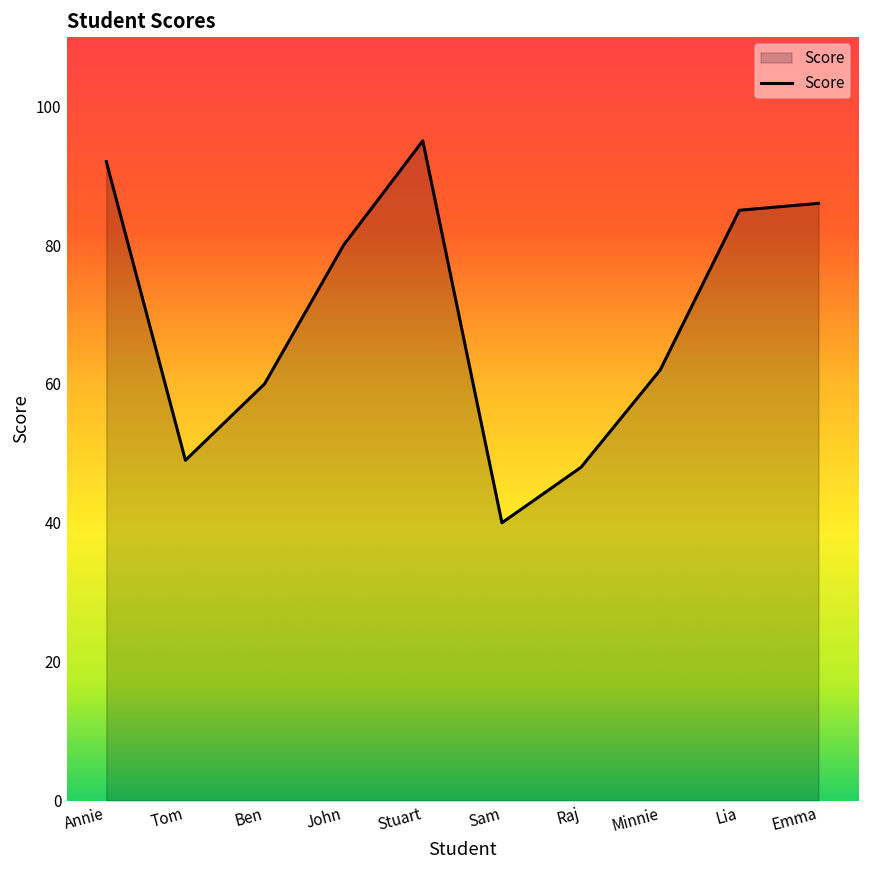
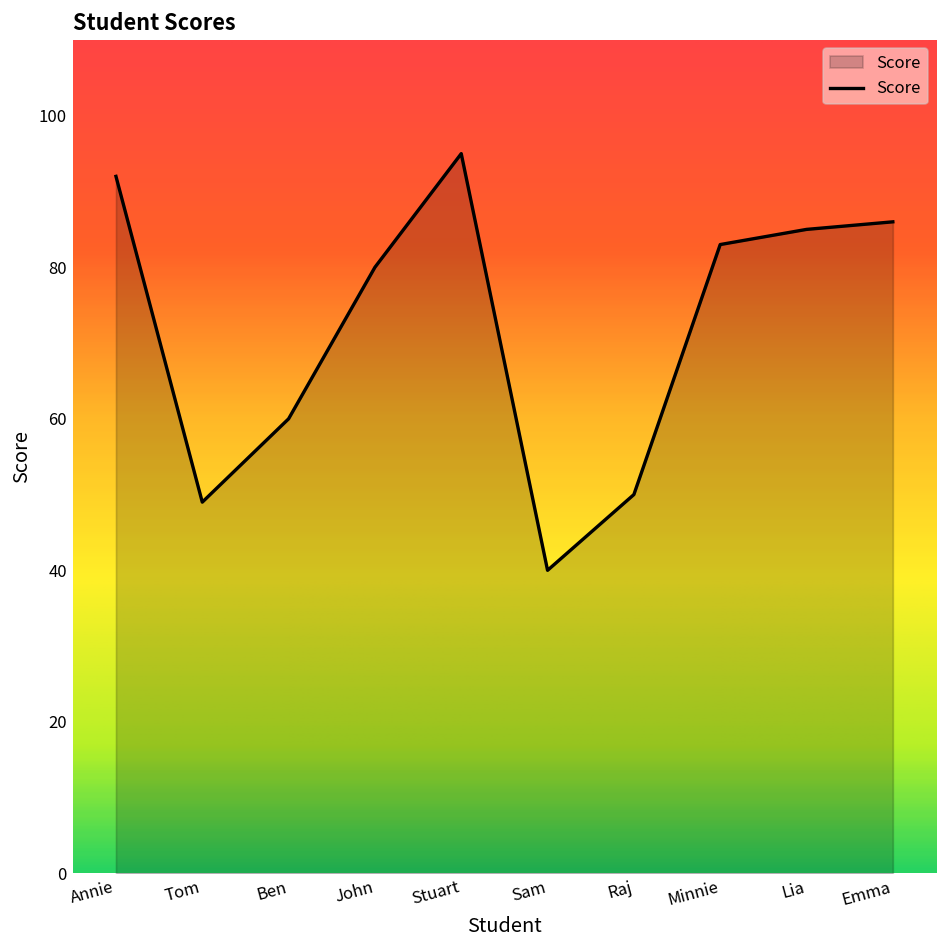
  {
    "Annie": 92,
    "Tom": 49,
    "Ben": 60,
    "John": 80,
    "Stuart": 95,
    "Sam": 40,
-   "Raj": 48,
-   "Minnie": 62,
+   "Raj": 50,
+   "Minnie": 83,
    "Lia": 85,
    "Emma": 86
  }
